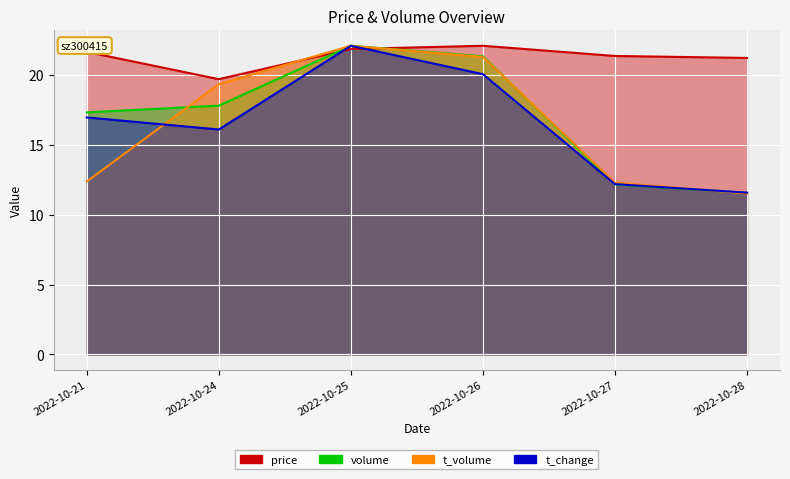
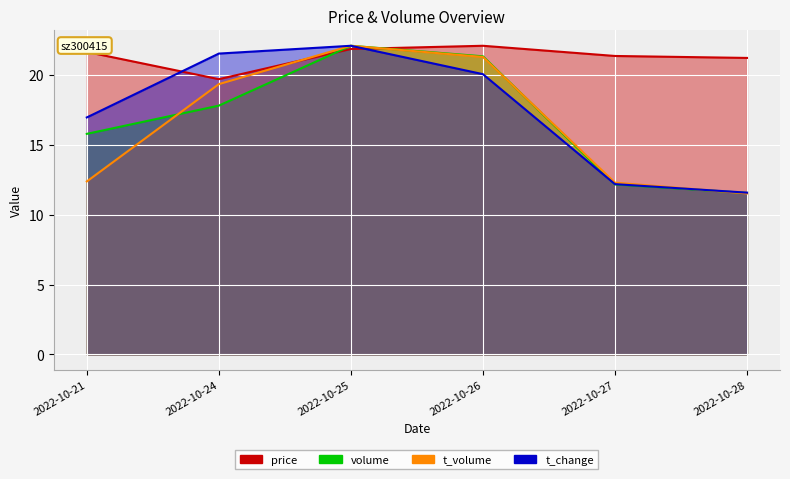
  {
    "price": {
      "2022-10-24": 19.7,
      "2022-10-25": 21.9,
      "2022-10-26": 22.1,
      "2022-10-27": 21.4,
      "2022-10-28": 21.2
    },
    "volume": {
-     "2022-10-21": 17.3,
+     "2022-10-21": 15.8,
      "2022-10-24": 17.8
    },
    "t_volume": {
      "2022-10-21": 12.4,
      "2022-10-24": 19.3
    },
    "t_change": {
      "2022-10-21": 17.0,
-     "2022-10-24": 16.1,
+     "2022-10-24": 21.5,
      "2022-10-26": 20.1
    }
  }
